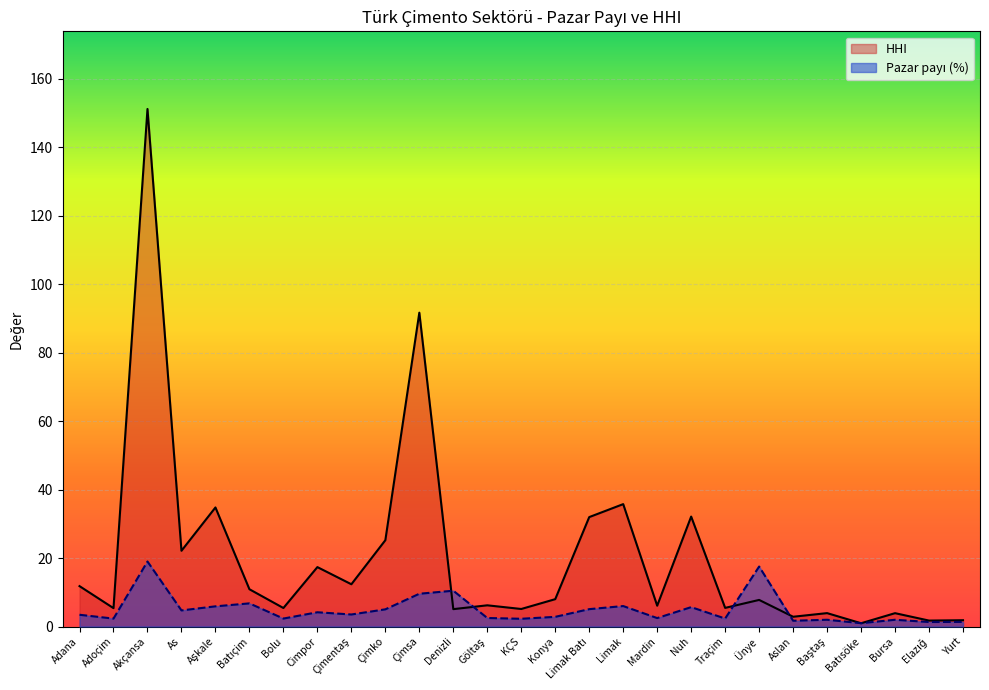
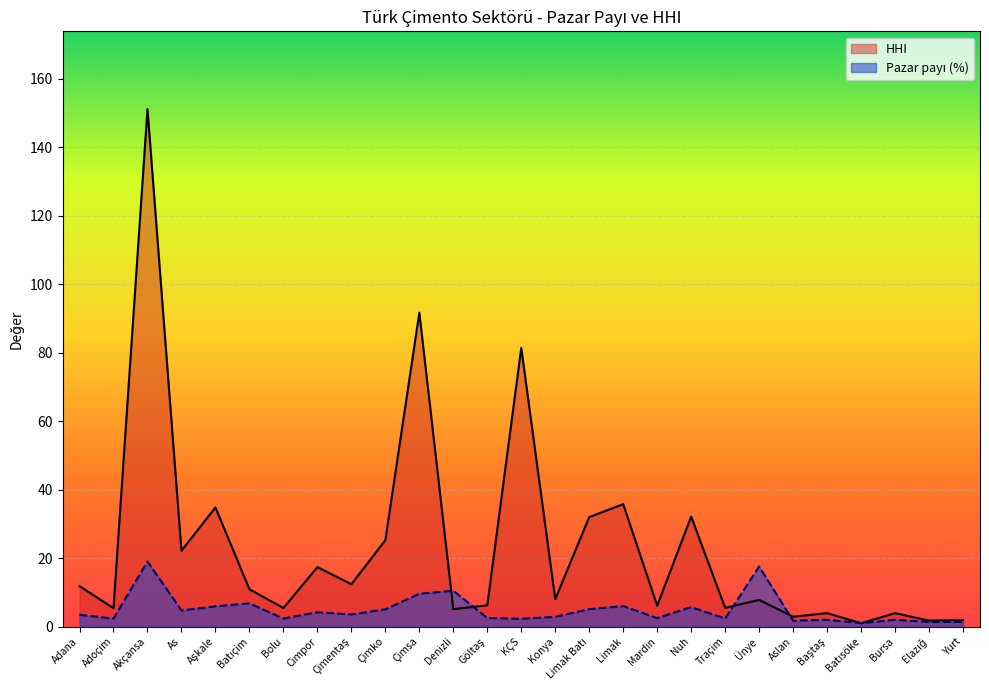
  {
    "HHI": {
      "Adana": 12,
      "Adoçim": 5,
      "Akçansa": 151,
      "As": 22,
      "Aşkale": 35,
      "Batıçim": 11,
      "Bolu": 5,
      "Cimpor": 17,
      "Çimentaş": 12,
      "Çimko": 25,
      "Çimsa": 92,
      "Denizli": 5,
      "Göltaş": 6,
-     "KÇS": 5,
+     "KÇS": 81,
      "Konya": 8,
      "Limak Batı": 32,
      "Limak": 36,
      "Mardin": 6,
      "Nuh": 32,
      "Traçim": 5,
      "Ünye": 8,
      "Aslan": 3,
      "Baştaş": 4,
      "Bursa": 4
    },
    "Pazar payı (%)": {
      "Adana": 3,
      "Adoçim": 2,
      "Akçansa": 19,
      "As": 5,
      "Aşkale": 6,
      "Batıçim": 7,
      "Bolu": 2,
      "Cimpor": 4,
      "Çimentaş": 4,
      "Çimko": 5,
      "Çimsa": 10,
      "Denizli": 10,
      "Göltaş": 2,
      "KÇS": 2,
      "Konya": 3,
      "Limak Batı": 5,
      "Limak": 6,
      "Mardin": 2,
      "Nuh": 6,
      "Traçim": 2,
      "Ünye": 18,
      "Aslan": 2,
      "Baştaş": 2,
      "Bursa": 2
    }
  }
